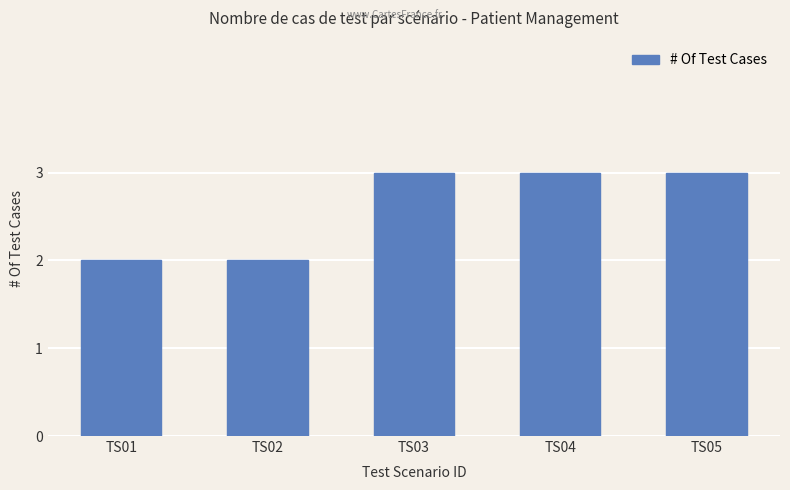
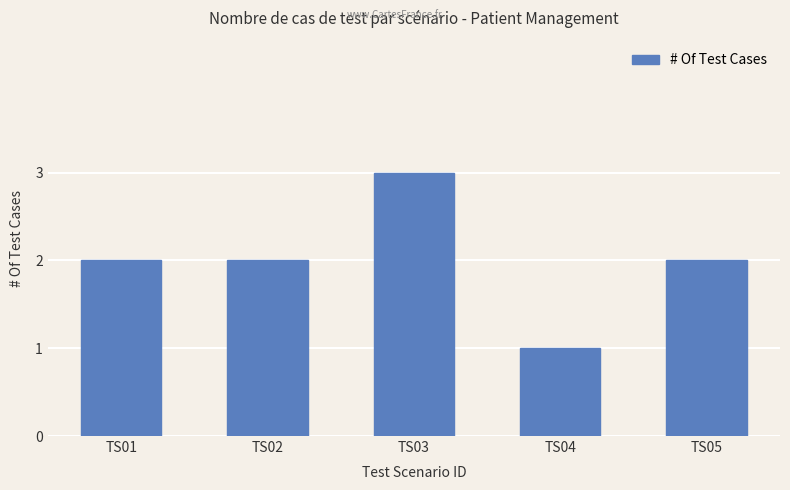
  {
    "TS01": 2,
    "TS02": 2,
    "TS03": 3,
-   "TS04": 3,
-   "TS05": 3
+   "TS04": 1,
+   "TS05": 2
  }
